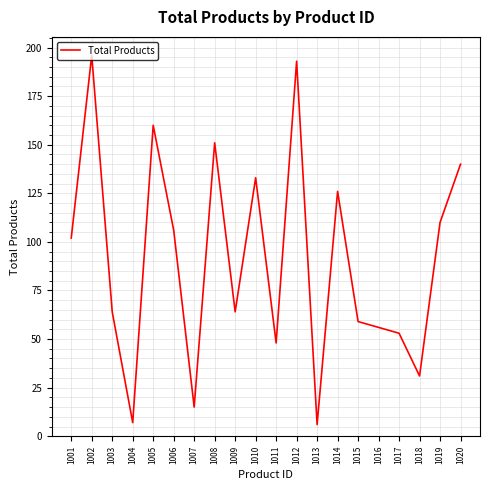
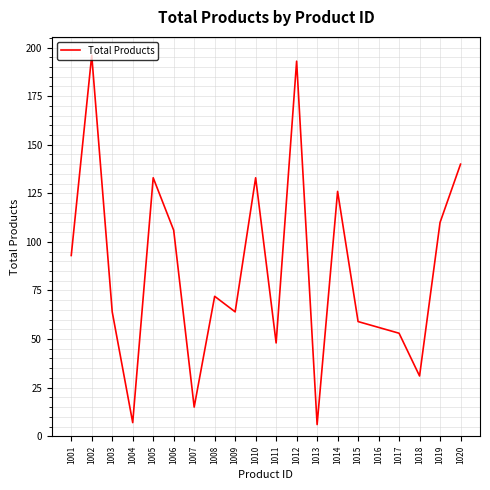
  {
-   "1001": 102,
+   "1001": 93,
    "1003": 64,
    "1004": 7,
-   "1005": 160,
+   "1005": 133,
    "1006": 106,
    "1007": 15,
-   "1008": 151,
+   "1008": 72,
    "1009": 64,
    "1010": 133,
    "1011": 48,
    "1012": 193,
    "1013": 6,
    "1014": 126,
    "1015": 59,
    "1016": 56,
    "1017": 53,
    "1018": 31,
    "1019": 110,
    "1020": 140
  }
